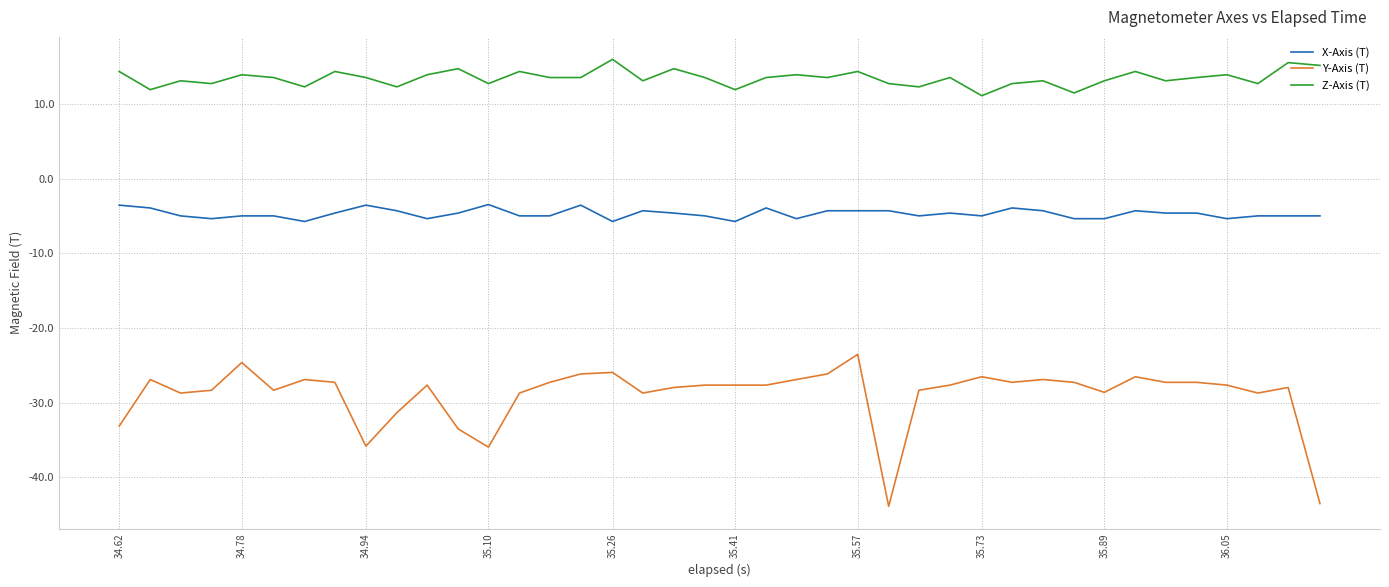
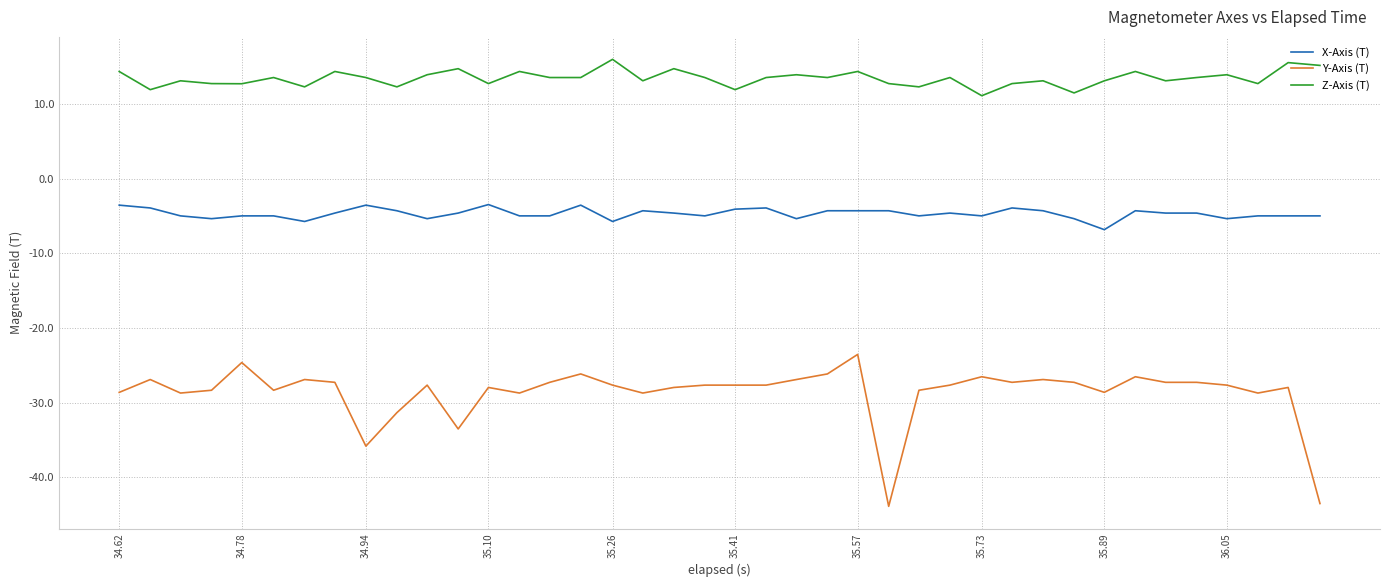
  {
    "X-Axis (T)": {
      "34.62": -4,
      "34.78": -5,
      "34.94": -4,
      "35.10": -3,
      "35.26": -6,
-     "35.41": -6,
+     "35.41": -4,
      "35.57": -4,
      "35.73": -5,
-     "35.89": -5,
+     "35.89": -7,
      "36.05": -5
    },
    "Y-Axis (T)": {
-     "34.62": -33,
+     "34.62": -29,
      "34.78": -25,
      "34.94": -36,
-     "35.10": -36,
-     "35.26": -26,
+     "35.10": -28,
+     "35.26": -28,
      "35.41": -28,
      "35.57": -24,
      "35.73": -27,
      "35.89": -29,
      "36.05": -28
    },
    "Z-Axis (T)": {
      "34.62": 14,
-     "34.78": 14,
+     "34.78": 13,
      "34.94": 14,
      "35.10": 13,
      "35.26": 16,
      "35.41": 12,
      "35.57": 14,
      "35.73": 11,
      "35.89": 13,
      "36.05": 14
    }
  }
